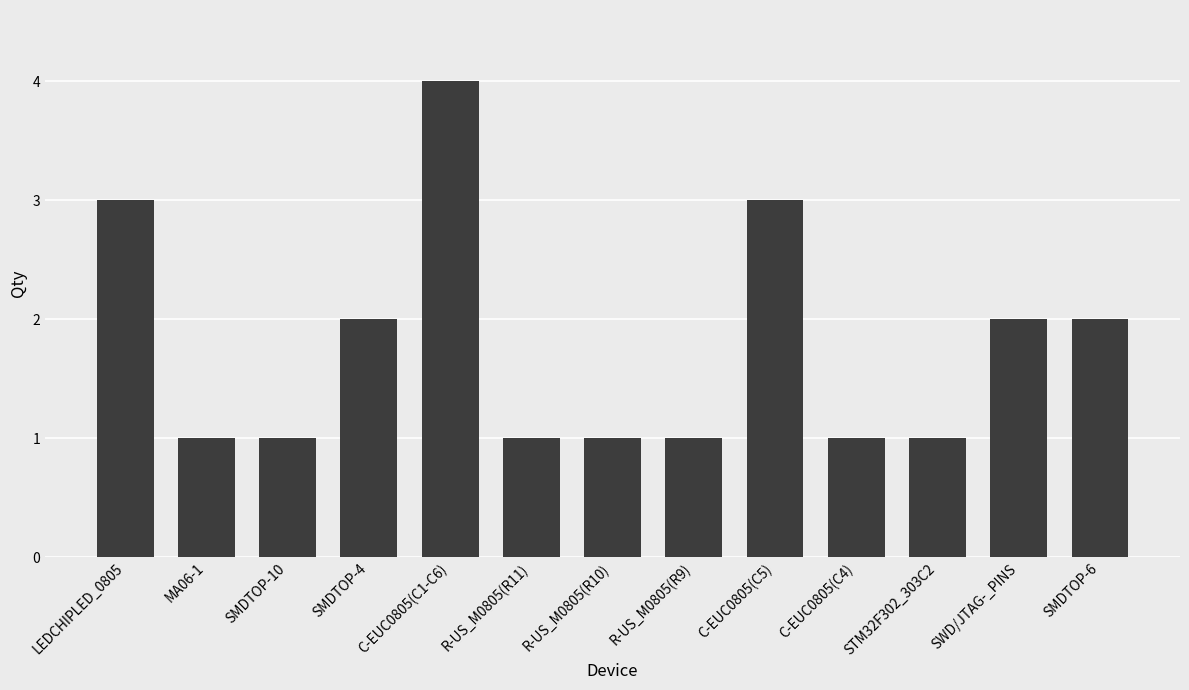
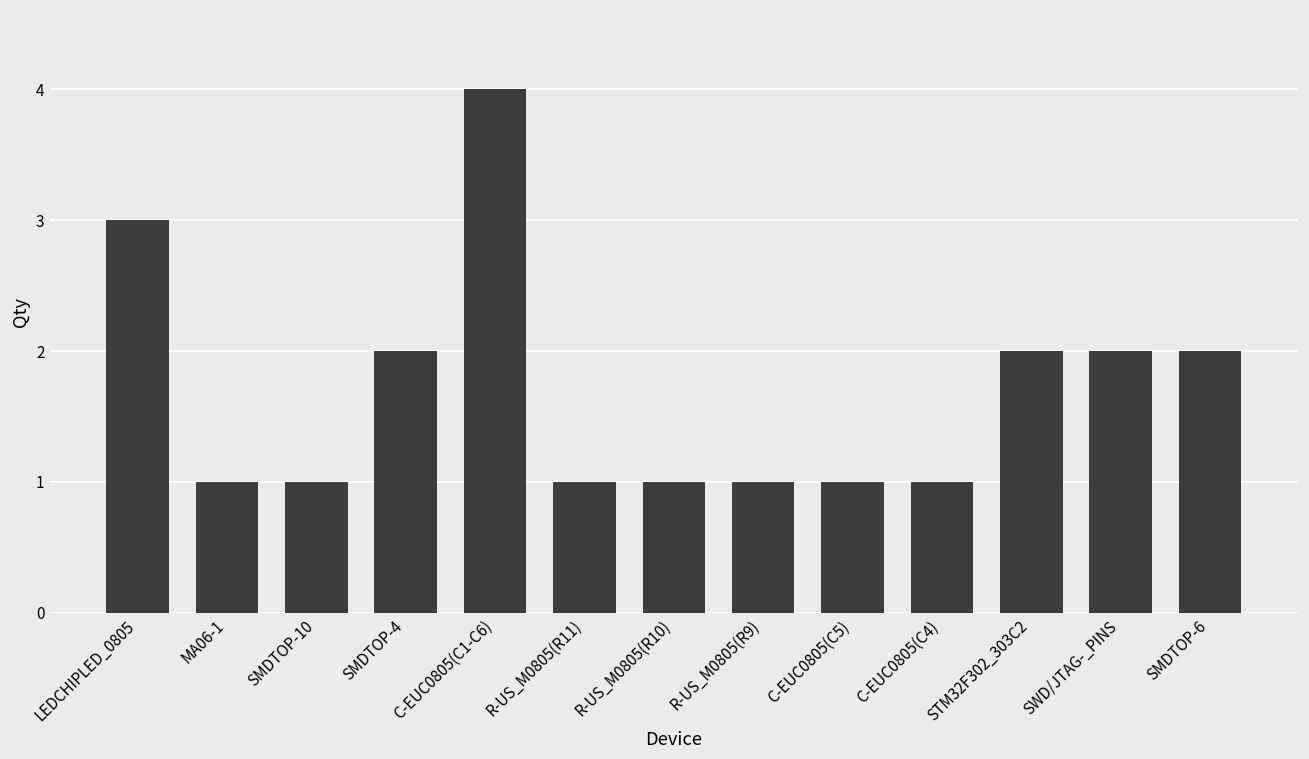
  {
    "LEDCHIPLED_0805": 3,
    "MA06-1": 1,
    "SMDTOP-10": 1,
    "SMDTOP-4": 2,
    "C-EUC0805(C1-C6)": 4,
    "R-US_M0805(R11)": 1,
    "R-US_M0805(R10)": 1,
    "R-US_M0805(R9)": 1,
-   "C-EUC0805(C5)": 3,
+   "C-EUC0805(C5)": 1,
    "C-EUC0805(C4)": 1,
-   "STM32F302_303C2": 1,
+   "STM32F302_303C2": 2,
    "SWD/JTAG-_PINS": 2,
    "SMDTOP-6": 2
  }
